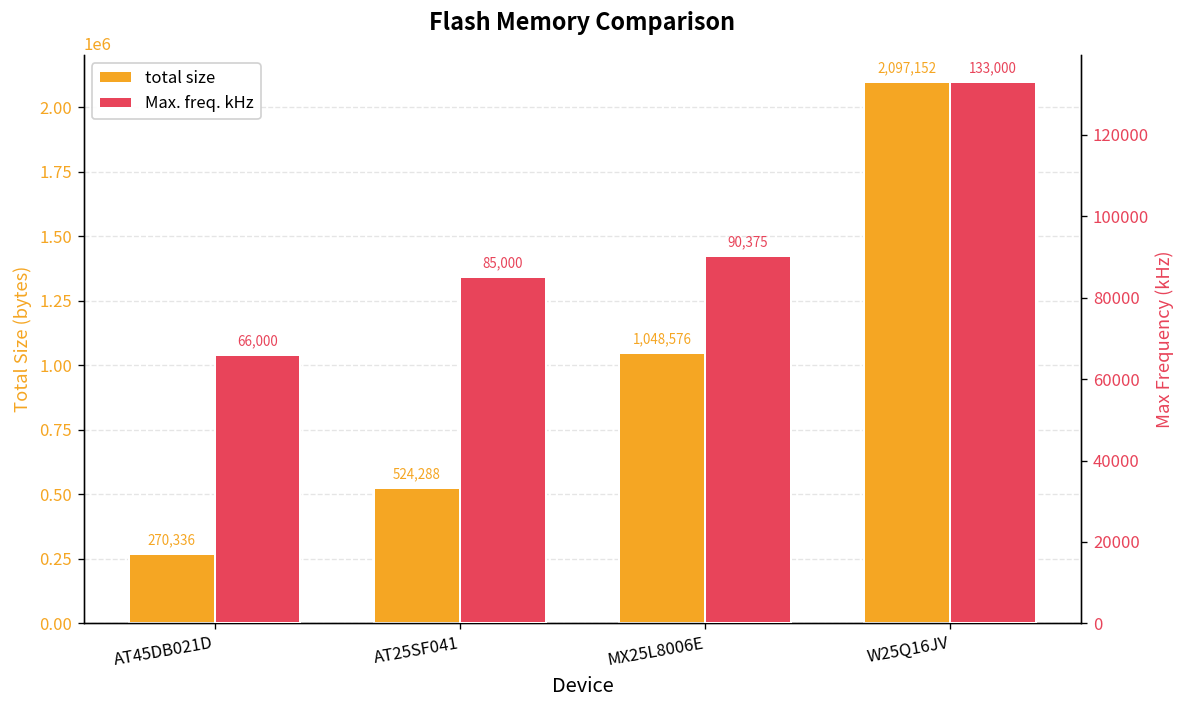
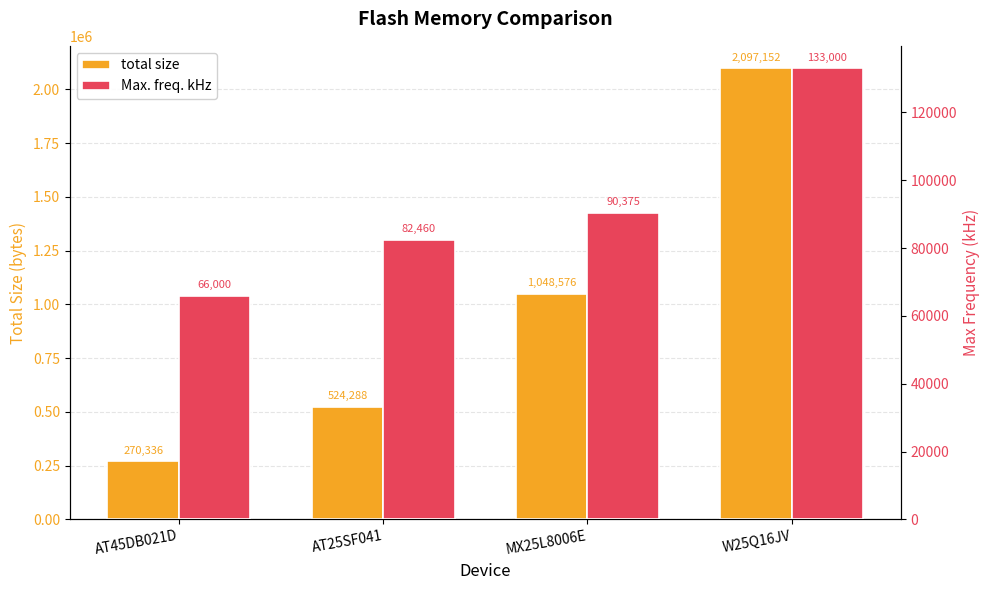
  {
    "total size": {
      "AT45DB021D": "270,336",
      "AT25SF041": "524,288",
      "MX25L8006E": "1,048,576",
      "W25Q16JV": "2,097,152"
    },
    "Max. freq. kHz": {
      "AT45DB021D": "66,000",
-     "AT25SF041": "85,000",
+     "AT25SF041": "82,460",
      "MX25L8006E": "90,375",
      "W25Q16JV": "133,000"
    }
  }
